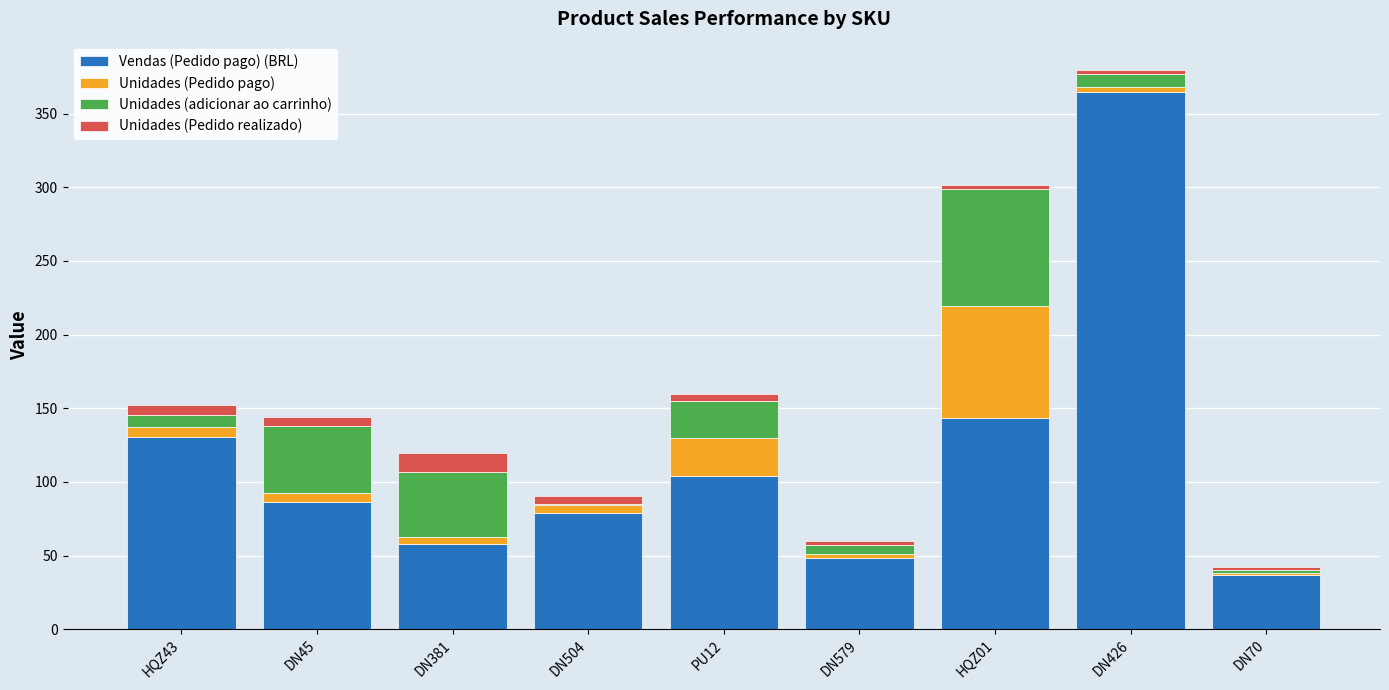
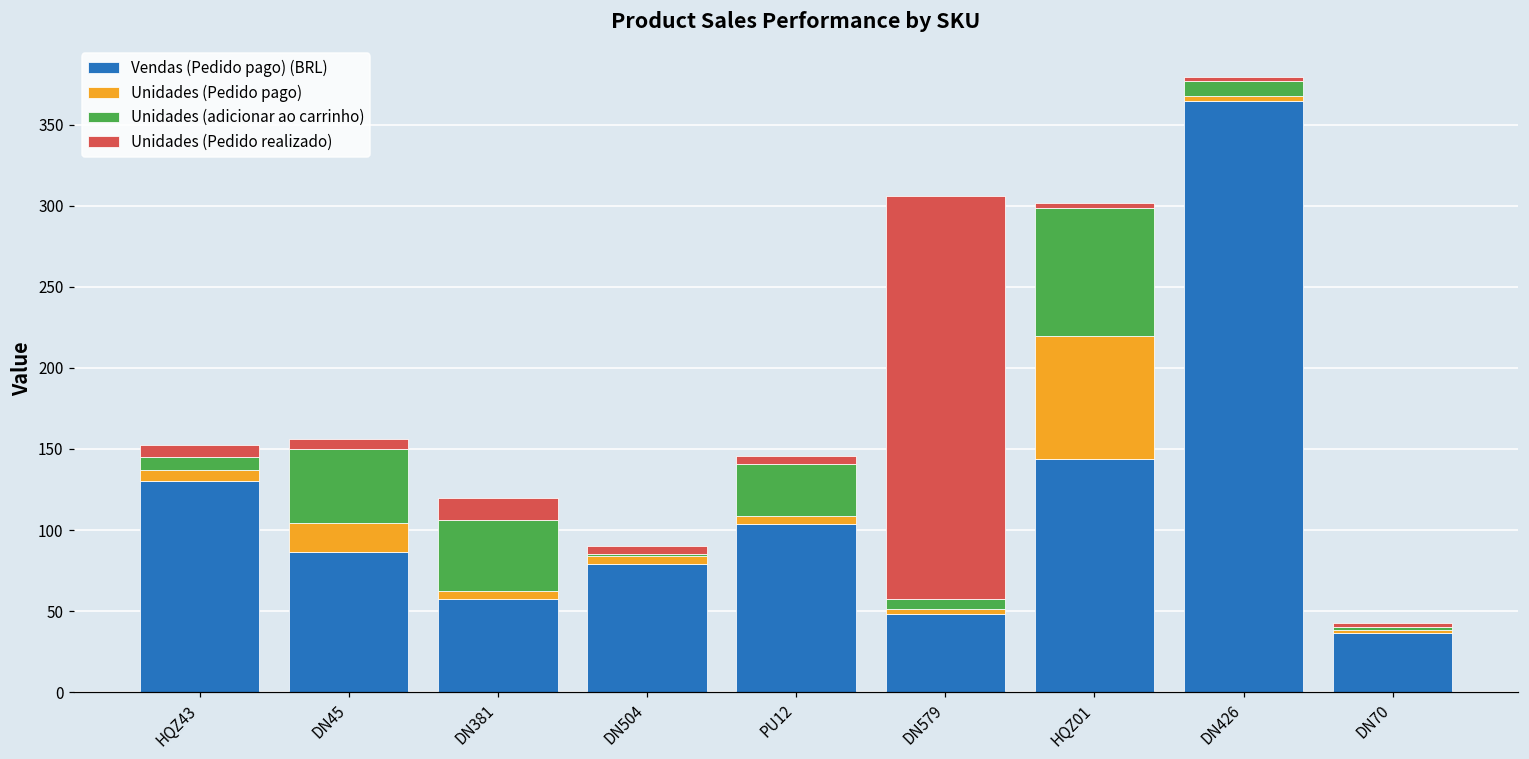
  {
    "Vendas (Pedido pago) (BRL)": {
      "HQZ43": 130,
      "DN45": 86,
      "DN381": 57,
      "DN504": 79,
      "PU12": 104,
      "DN579": 48,
      "HQZ01": 144,
      "DN426": 365,
      "DN70": 36
    },
    "Unidades (Pedido pago)": {
      "HQZ43": 7,
-     "DN45": 6,
+     "DN45": 18,
      "DN381": 5,
      "DN504": 5,
-     "PU12": 26,
+     "PU12": 5,
      "DN579": 3,
      "HQZ01": 76,
      "DN426": 3,
      "DN70": 2
    },
    "Unidades (adicionar ao carrinho)": {
      "HQZ43": 8,
      "DN45": 46,
      "DN381": 44,
-     "PU12": 25,
+     "PU12": 32,
      "DN579": 6,
      "HQZ01": 79,
      "DN426": 9,
      "DN70": 2
    },
    "Unidades (Pedido realizado)": {
      "HQZ43": 7,
      "DN45": 6,
      "DN381": 13,
      "DN504": 5,
      "PU12": 5,
-     "DN579": 3,
+     "DN579": 249,
      "HQZ01": 3,
      "DN426": 3,
      "DN70": 2
    }
  }
